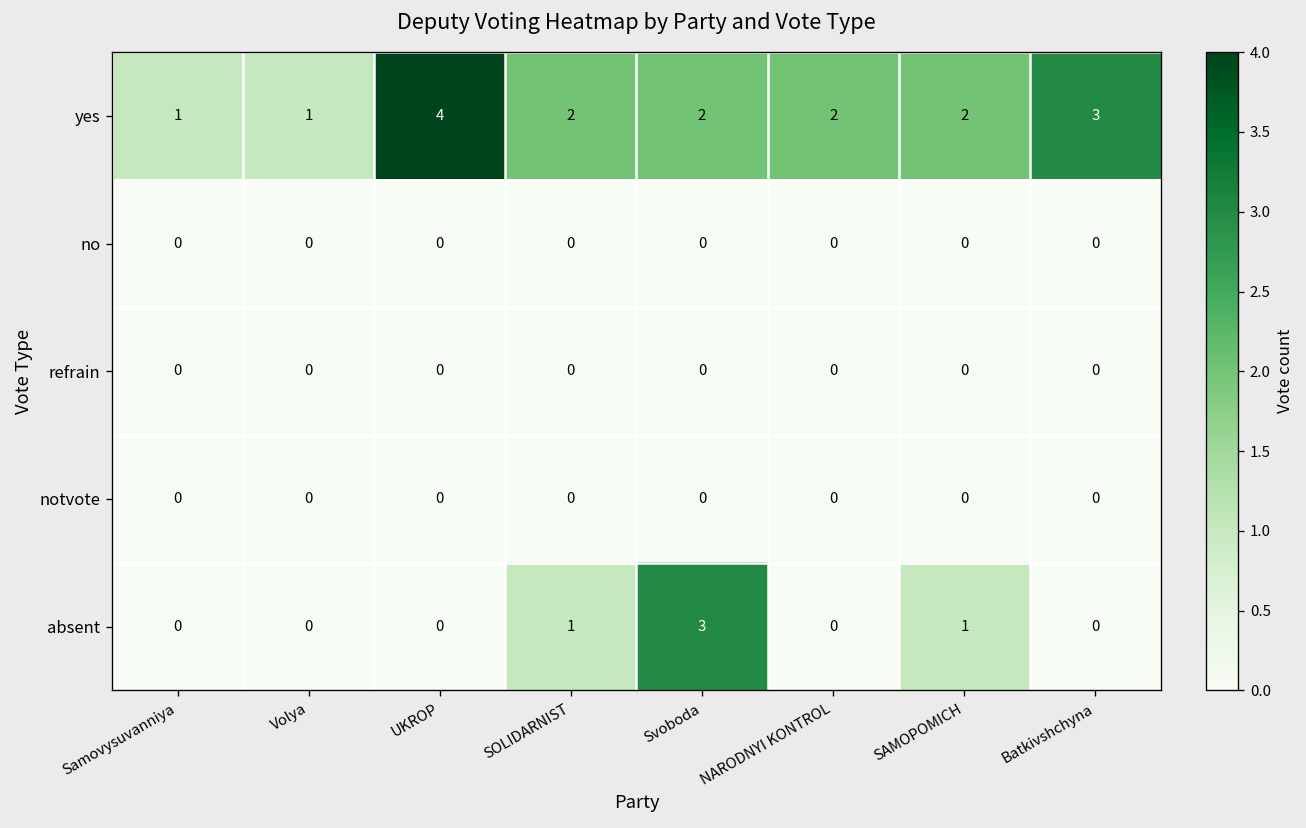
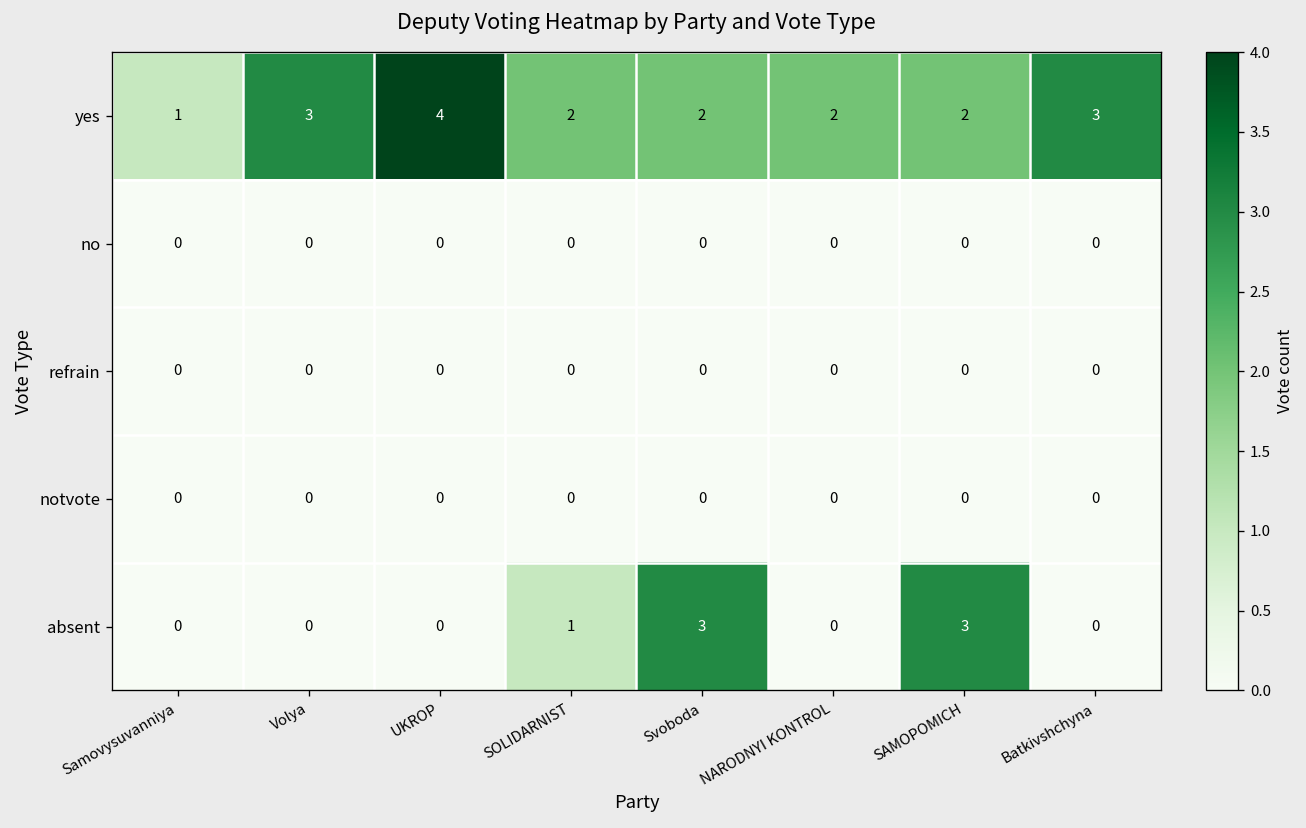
  {
    "yes": {
      "Samovysuvanniya": 1,
-     "Volya": 1,
+     "Volya": 3,
      "UKROP": 4,
      "SOLIDARNIST": 2,
      "Svoboda": 2,
      "NARODNYI KONTROL": 2,
      "SAMOPOMICH": 2,
      "Batkivshchyna": 3
    },
    "no": {
      "Samovysuvanniya": 0,
      "Volya": 0,
      "UKROP": 0,
      "SOLIDARNIST": 0,
      "Svoboda": 0,
      "NARODNYI KONTROL": 0,
      "SAMOPOMICH": 0,
      "Batkivshchyna": 0
    },
    "refrain": {
      "Samovysuvanniya": 0,
      "Volya": 0,
      "UKROP": 0,
      "SOLIDARNIST": 0,
      "Svoboda": 0,
      "NARODNYI KONTROL": 0,
      "SAMOPOMICH": 0,
      "Batkivshchyna": 0
    },
    "notvote": {
      "Samovysuvanniya": 0,
      "Volya": 0,
      "UKROP": 0,
      "SOLIDARNIST": 0,
      "Svoboda": 0,
      "NARODNYI KONTROL": 0,
      "SAMOPOMICH": 0,
      "Batkivshchyna": 0
    },
    "absent": {
      "Samovysuvanniya": 0,
      "Volya": 0,
      "UKROP": 0,
      "SOLIDARNIST": 1,
      "Svoboda": 3,
      "NARODNYI KONTROL": 0,
-     "SAMOPOMICH": 1,
+     "SAMOPOMICH": 3,
      "Batkivshchyna": 0
    }
  }
